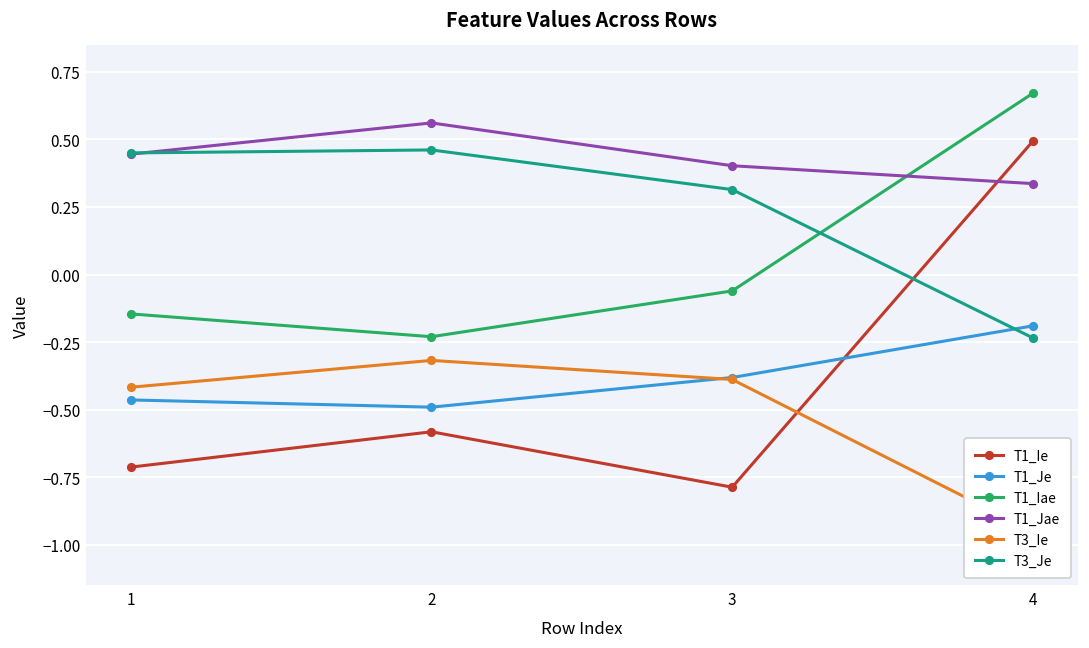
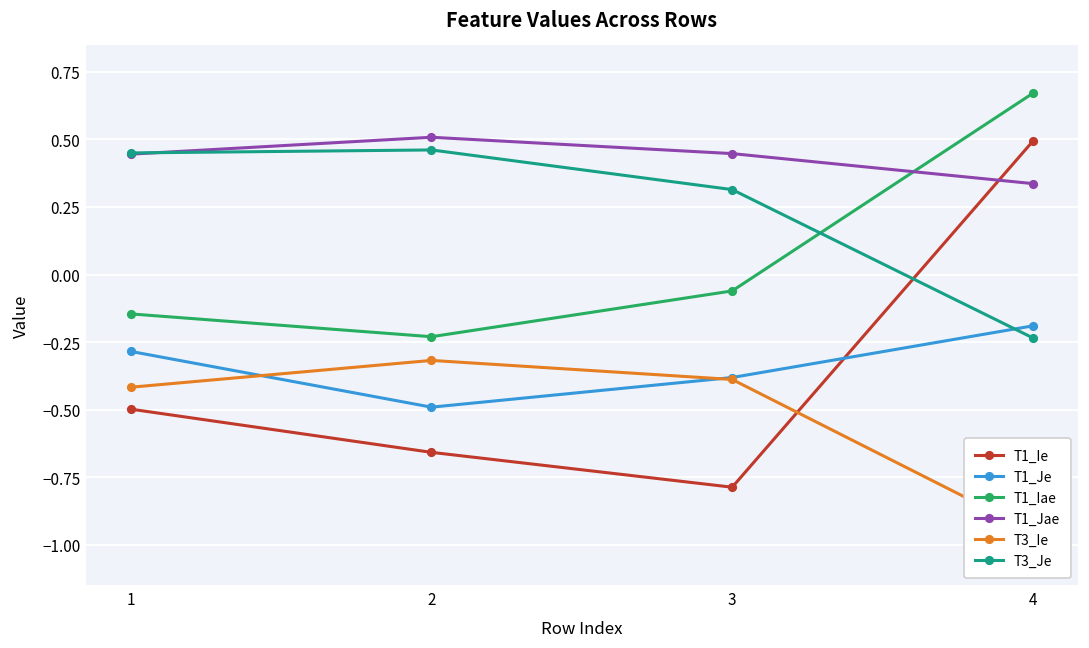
  {
    "T1_Ie": {
-     "1": -0.71,
-     "2": -0.58,
+     "1": -0.50,
+     "2": -0.66,
      "3": -0.79,
      "4": 0.49
    },
    "T1_Je": {
-     "1": -0.46,
+     "1": -0.28,
      "2": -0.49,
      "4": -0.19
    },
    "T1_Jae": {
-     "2": 0.56,
-     "3": 0.40,
+     "2": 0.51,
+     "3": 0.45,
      "4": 0.34
    },
    "T3_Ie": {
      "1": -0.42,
      "2": -0.32
    }
  }
